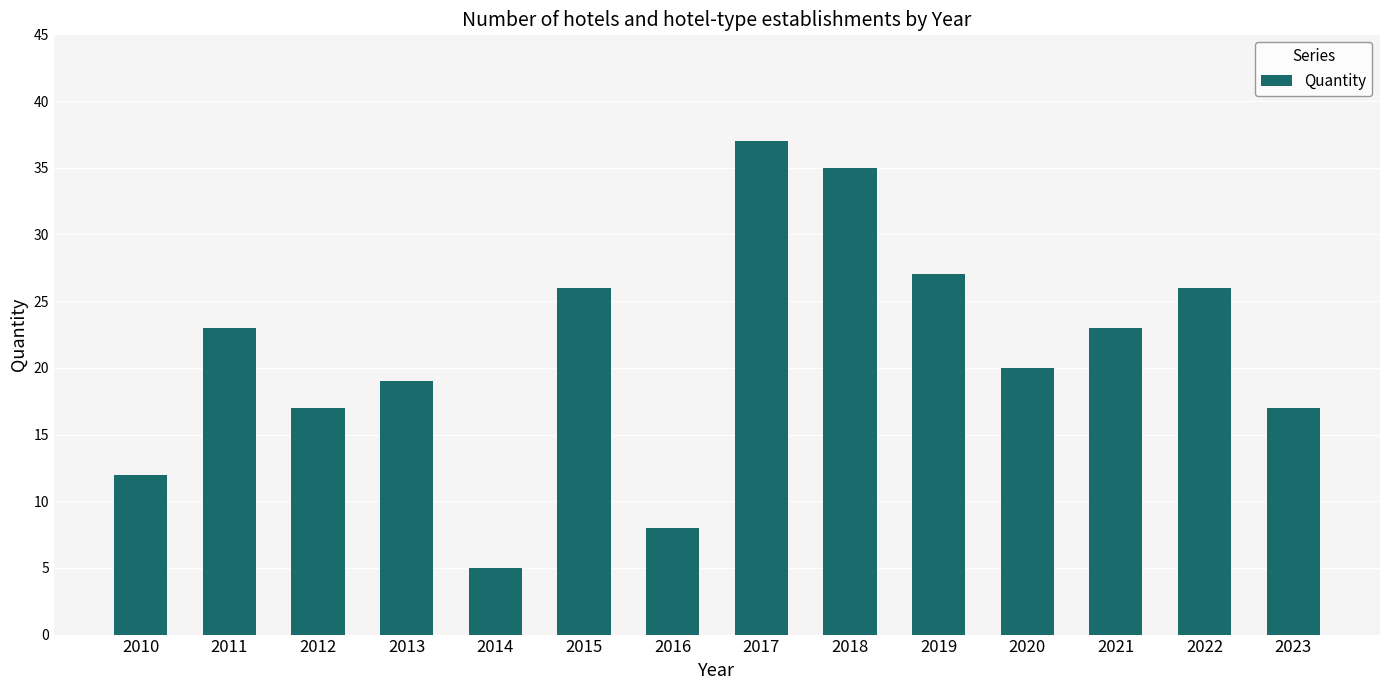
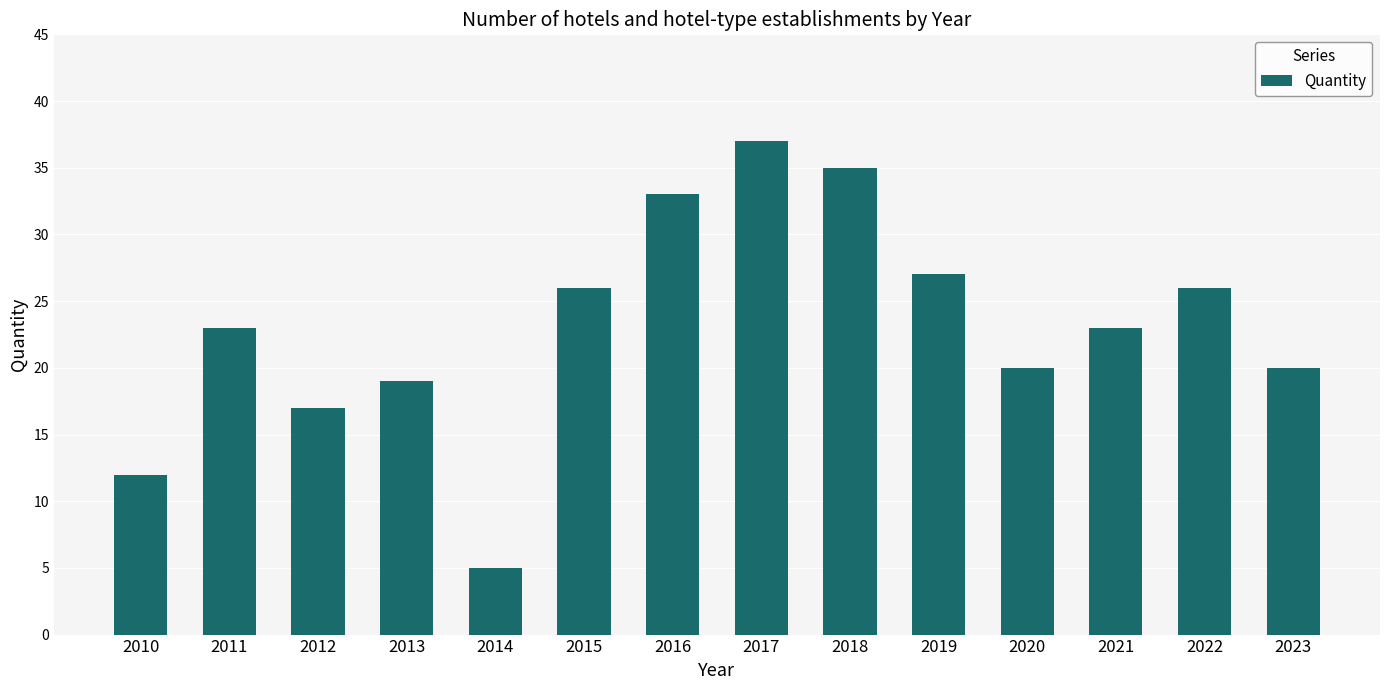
  {
    "2010": 12,
    "2011": 23,
    "2012": 17,
    "2013": 19,
    "2014": 5,
    "2015": 26,
-   "2016": 8,
+   "2016": 33,
    "2017": 37,
    "2018": 35,
    "2019": 27,
    "2020": 20,
    "2021": 23,
    "2022": 26,
-   "2023": 17
+   "2023": 20
  }
